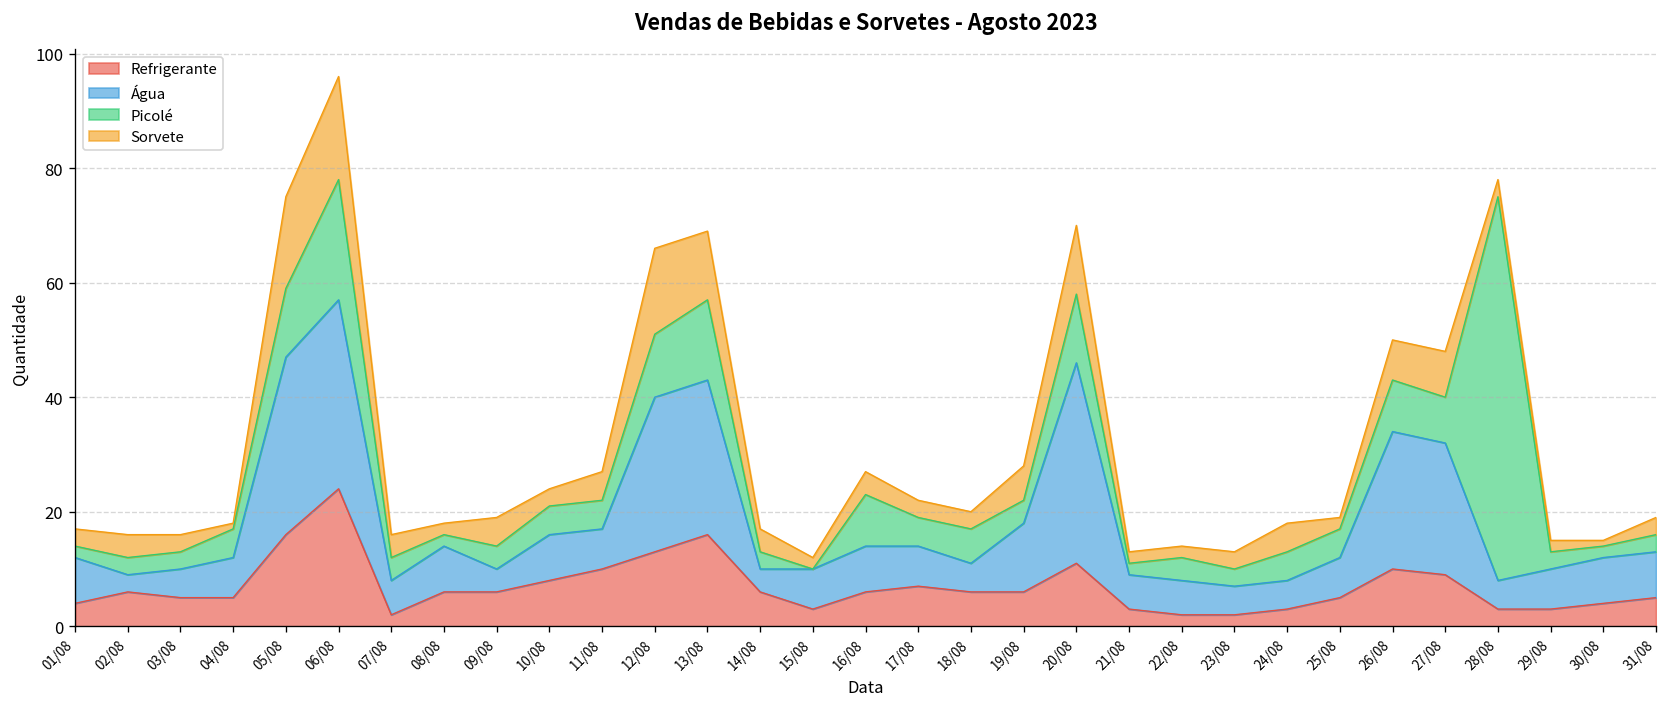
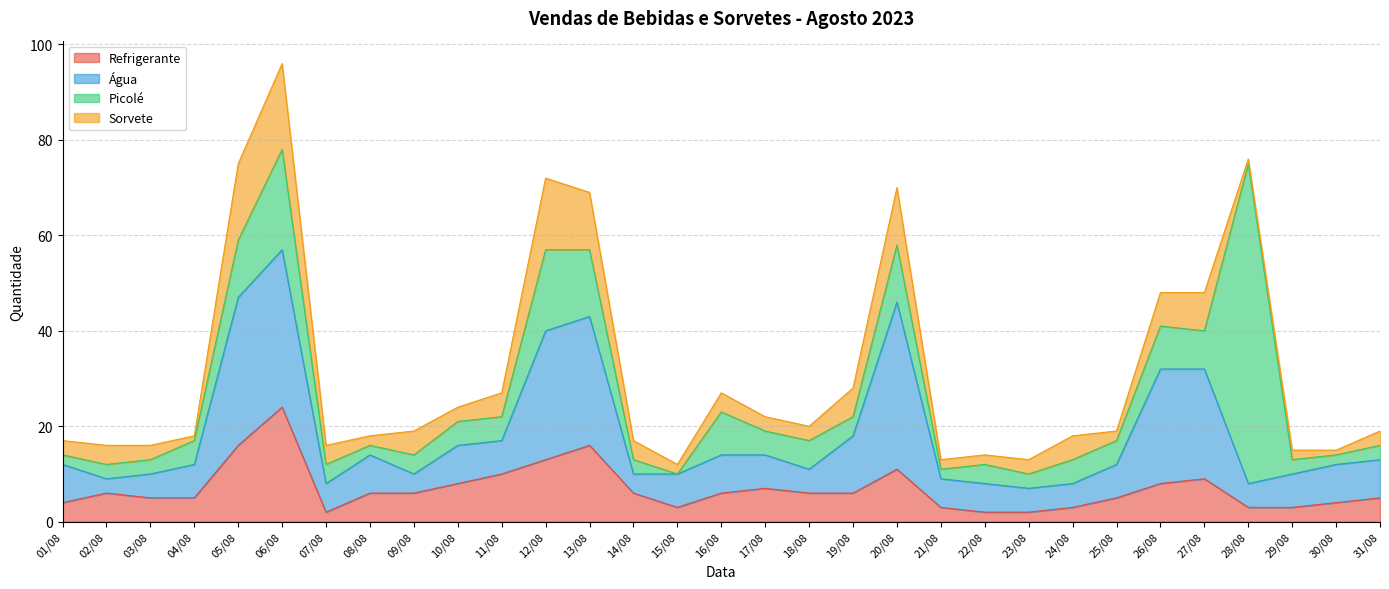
  {
    "Refrigerante": {
      "01/08": 4,
      "02/08": 6,
      "03/08": 5,
      "04/08": 5,
      "05/08": 16,
      "06/08": 24,
      "07/08": 2,
      "08/08": 6,
      "09/08": 6,
      "10/08": 8,
      "11/08": 10,
      "12/08": 13,
      "13/08": 16,
      "14/08": 6,
      "15/08": 3,
      "16/08": 6,
      "17/08": 7,
      "18/08": 6,
      "19/08": 6,
      "20/08": 11,
      "21/08": 3,
      "22/08": 2,
      "23/08": 2,
      "24/08": 3,
      "25/08": 5,
-     "26/08": 10,
+     "26/08": 8,
      "27/08": 9,
      "28/08": 3,
      "29/08": 3,
      "30/08": 4,
      "31/08": 5
    },
    "Água": {
      "01/08": 8,
      "02/08": 3,
      "03/08": 5,
      "04/08": 7,
      "05/08": 31,
      "06/08": 33,
      "07/08": 6,
      "08/08": 8,
      "09/08": 4,
      "10/08": 8,
      "11/08": 7,
      "12/08": 27,
      "13/08": 27,
      "14/08": 4,
      "16/08": 8,
      "17/08": 7,
      "18/08": 5,
      "19/08": 12,
      "20/08": 35,
      "21/08": 6,
      "22/08": 6,
      "23/08": 5,
      "24/08": 5,
      "25/08": 7,
      "26/08": 24,
      "27/08": 23,
      "28/08": 5,
      "29/08": 7,
      "30/08": 8,
      "31/08": 8
    },
    "Picolé": {
      "01/08": 2,
      "02/08": 3,
      "03/08": 3,
      "04/08": 5,
      "05/08": 12,
      "06/08": 21,
      "07/08": 4,
      "08/08": 2,
      "09/08": 4,
      "10/08": 5,
      "11/08": 5,
-     "12/08": 11,
+     "12/08": 17,
      "13/08": 14,
      "14/08": 3,
      "16/08": 9,
      "17/08": 5,
      "18/08": 6,
      "19/08": 4,
      "20/08": 12,
      "21/08": 2,
      "22/08": 4,
      "23/08": 3,
      "24/08": 5,
      "25/08": 5,
      "26/08": 9,
      "27/08": 8,
      "28/08": 67,
      "29/08": 3,
      "30/08": 2,
      "31/08": 3
    },
    "Sorvete": {
      "01/08": 3,
      "02/08": 4,
      "03/08": 3,
      "04/08": 1,
      "05/08": 16,
      "06/08": 18,
      "07/08": 4,
      "08/08": 2,
      "09/08": 5,
      "10/08": 3,
      "11/08": 5,
      "12/08": 15,
      "13/08": 12,
      "14/08": 4,
      "15/08": 2,
      "16/08": 4,
      "17/08": 3,
      "18/08": 3,
      "19/08": 6,
      "20/08": 12,
      "21/08": 2,
      "22/08": 2,
      "23/08": 3,
      "24/08": 5,
      "25/08": 2,
      "26/08": 7,
      "27/08": 8,
-     "28/08": 3,
+     "28/08": 1,
      "29/08": 2,
      "30/08": 1,
      "31/08": 3
    }
  }
